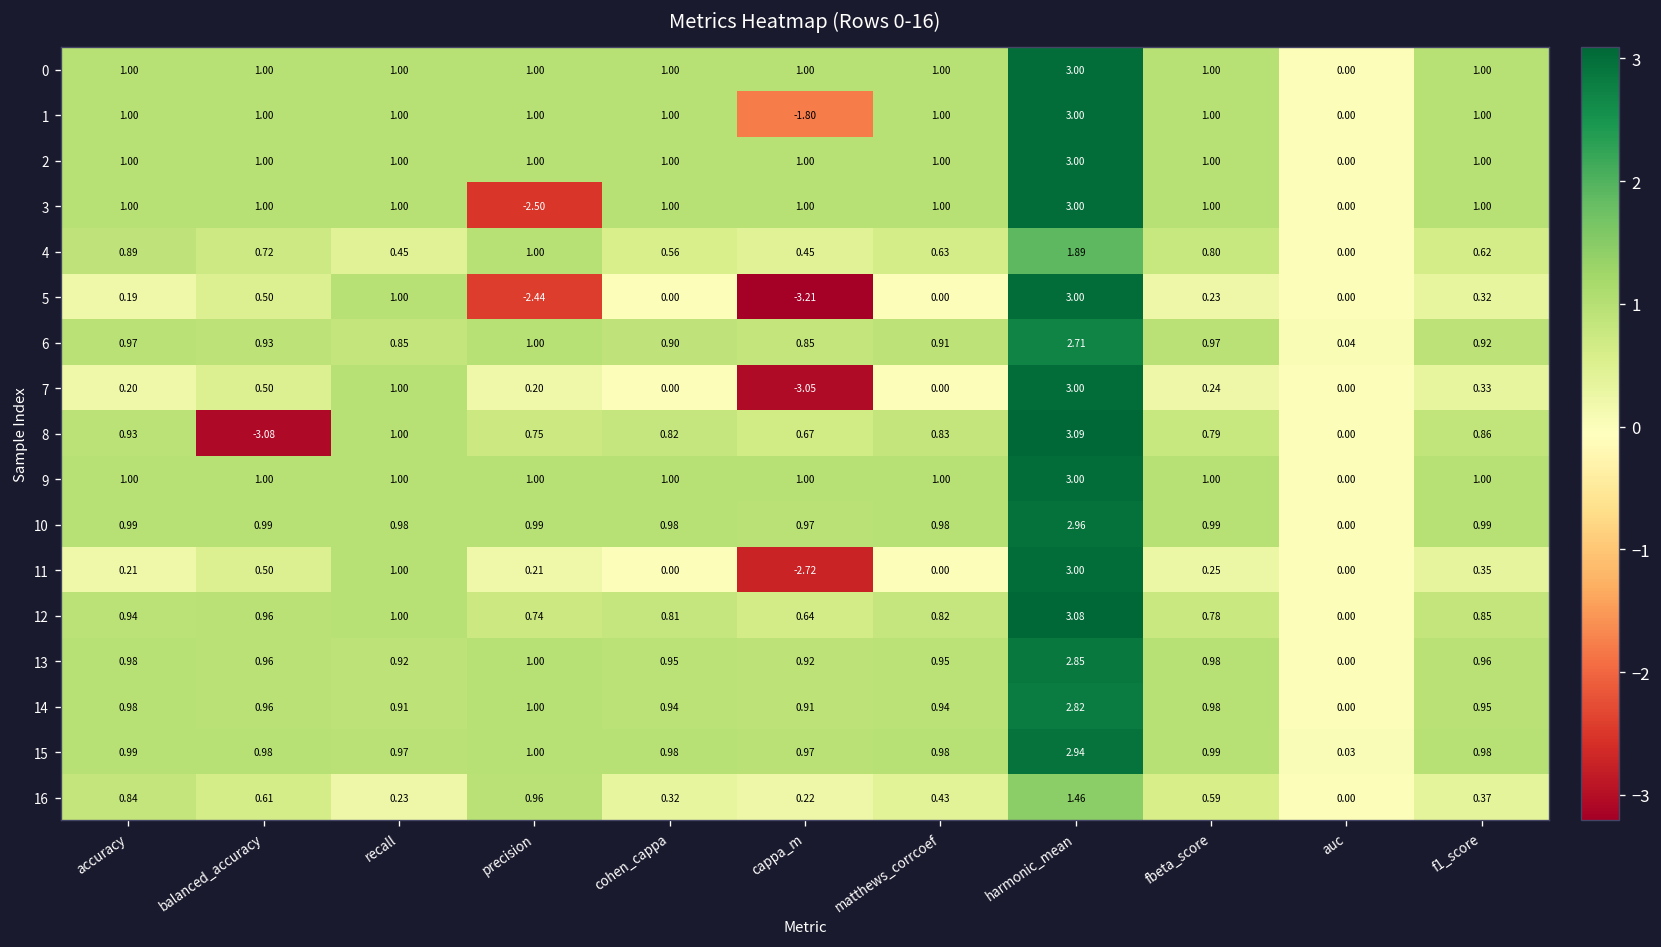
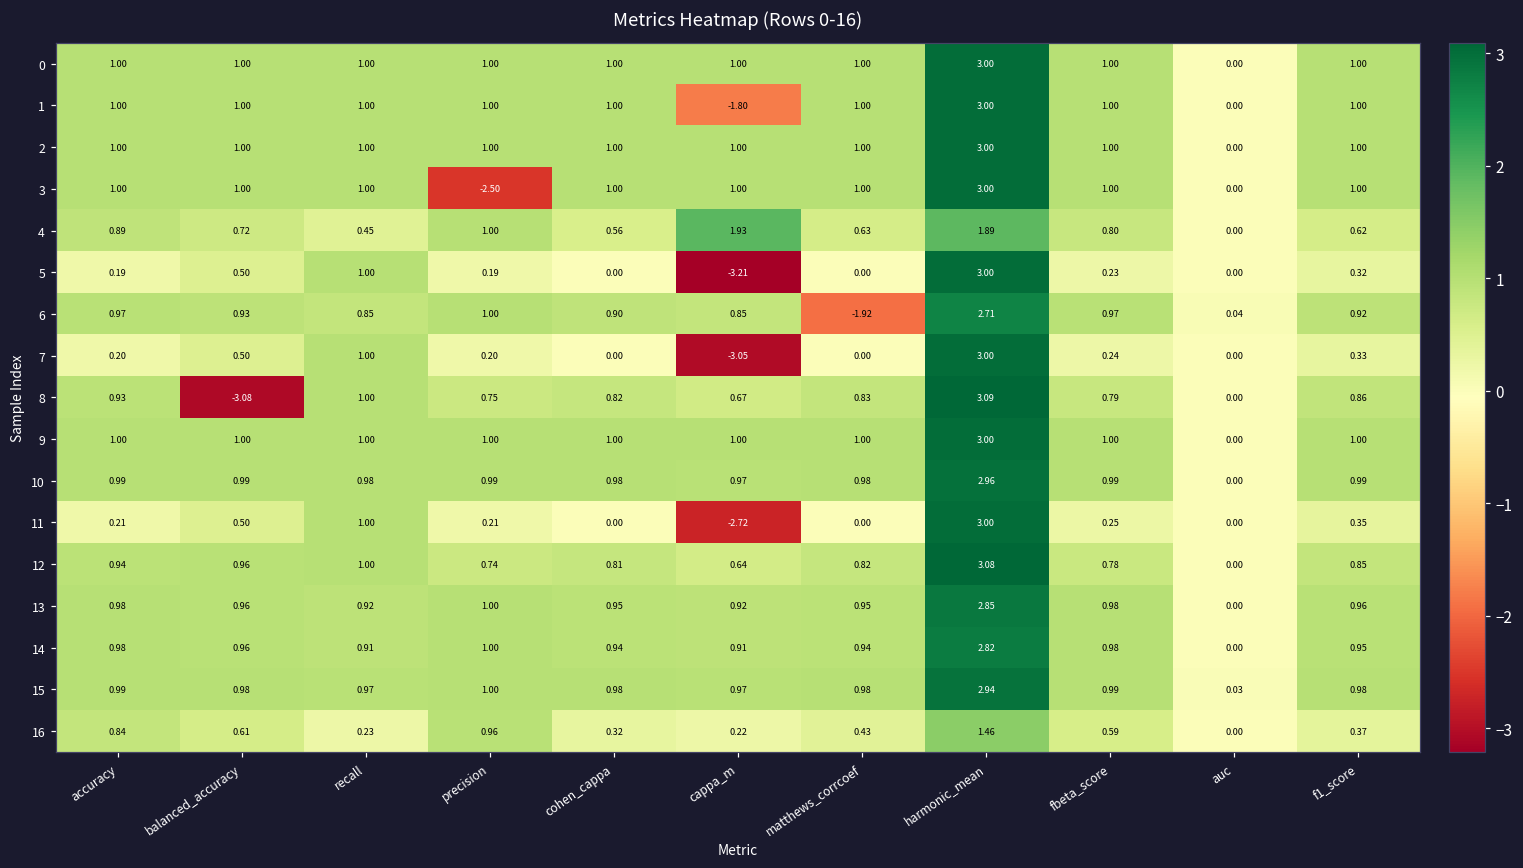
  {
    "0": {
      "accuracy": 1.00,
      "balanced_accuracy": 1.00,
      "recall": 1.00,
      "precision": 1.00,
      "cohen_cappa": 1.00,
      "cappa_m": 1.00,
      "matthews_corrcoef": 1.00,
      "harmonic_mean": 3.00,
      "fbeta_score": 1.00,
      "auc": 0.00,
      "f1_score": 1.00
    },
    "1": {
      "accuracy": 1.00,
      "balanced_accuracy": 1.00,
      "recall": 1.00,
      "precision": 1.00,
      "cohen_cappa": 1.00,
      "cappa_m": -1.80,
      "matthews_corrcoef": 1.00,
      "harmonic_mean": 3.00,
      "fbeta_score": 1.00,
      "auc": 0.00,
      "f1_score": 1.00
    },
    "2": {
      "accuracy": 1.00,
      "balanced_accuracy": 1.00,
      "recall": 1.00,
      "precision": 1.00,
      "cohen_cappa": 1.00,
      "cappa_m": 1.00,
      "matthews_corrcoef": 1.00,
      "harmonic_mean": 3.00,
      "fbeta_score": 1.00,
      "auc": 0.00,
      "f1_score": 1.00
    },
    "3": {
      "accuracy": 1.00,
      "balanced_accuracy": 1.00,
      "recall": 1.00,
      "precision": -2.50,
      "cohen_cappa": 1.00,
      "cappa_m": 1.00,
      "matthews_corrcoef": 1.00,
      "harmonic_mean": 3.00,
      "fbeta_score": 1.00,
      "auc": 0.00,
      "f1_score": 1.00
    },
    "4": {
      "accuracy": 0.89,
      "balanced_accuracy": 0.72,
      "recall": 0.45,
      "precision": 1.00,
      "cohen_cappa": 0.56,
-     "cappa_m": 0.45,
+     "cappa_m": 1.93,
      "matthews_corrcoef": 0.63,
      "harmonic_mean": 1.89,
      "fbeta_score": 0.80,
      "auc": 0.00,
      "f1_score": 0.62
    },
    "5": {
      "accuracy": 0.19,
      "balanced_accuracy": 0.50,
      "recall": 1.00,
-     "precision": -2.44,
+     "precision": 0.19,
      "cohen_cappa": 0.00,
      "cappa_m": -3.21,
      "matthews_corrcoef": 0.00,
      "harmonic_mean": 3.00,
      "fbeta_score": 0.23,
      "auc": 0.00,
      "f1_score": 0.32
    },
    "6": {
      "accuracy": 0.97,
      "balanced_accuracy": 0.93,
      "recall": 0.85,
      "precision": 1.00,
      "cohen_cappa": 0.90,
      "cappa_m": 0.85,
-     "matthews_corrcoef": 0.91,
+     "matthews_corrcoef": -1.92,
      "harmonic_mean": 2.71,
      "fbeta_score": 0.97,
      "auc": 0.04,
      "f1_score": 0.92
    },
    "7": {
      "accuracy": 0.20,
      "balanced_accuracy": 0.50,
      "recall": 1.00,
      "precision": 0.20,
      "cohen_cappa": 0.00,
      "cappa_m": -3.05,
      "matthews_corrcoef": 0.00,
      "harmonic_mean": 3.00,
      "fbeta_score": 0.24,
      "auc": 0.00,
      "f1_score": 0.33
    },
    "8": {
      "accuracy": 0.93,
      "balanced_accuracy": -3.08,
      "recall": 1.00,
      "precision": 0.75,
      "cohen_cappa": 0.82,
      "cappa_m": 0.67,
      "matthews_corrcoef": 0.83,
      "harmonic_mean": 3.09,
      "fbeta_score": 0.79,
      "auc": 0.00,
      "f1_score": 0.86
    },
    "9": {
      "accuracy": 1.00,
      "balanced_accuracy": 1.00,
      "recall": 1.00,
      "precision": 1.00,
      "cohen_cappa": 1.00,
      "cappa_m": 1.00,
      "matthews_corrcoef": 1.00,
      "harmonic_mean": 3.00,
      "fbeta_score": 1.00,
      "auc": 0.00,
      "f1_score": 1.00
    },
    "10": {
      "accuracy": 0.99,
      "balanced_accuracy": 0.99,
      "recall": 0.98,
      "precision": 0.99,
      "cohen_cappa": 0.98,
      "cappa_m": 0.97,
      "matthews_corrcoef": 0.98,
      "harmonic_mean": 2.96,
      "fbeta_score": 0.99,
      "auc": 0.00,
      "f1_score": 0.99
    },
    "11": {
      "accuracy": 0.21,
      "balanced_accuracy": 0.50,
      "recall": 1.00,
      "precision": 0.21,
      "cohen_cappa": 0.00,
      "cappa_m": -2.72,
      "matthews_corrcoef": 0.00,
      "harmonic_mean": 3.00,
      "fbeta_score": 0.25,
      "auc": 0.00,
      "f1_score": 0.35
    },
    "12": {
      "accuracy": 0.94,
      "balanced_accuracy": 0.96,
      "recall": 1.00,
      "precision": 0.74,
      "cohen_cappa": 0.81,
      "cappa_m": 0.64,
      "matthews_corrcoef": 0.82,
      "harmonic_mean": 3.08,
      "fbeta_score": 0.78,
      "auc": 0.00,
      "f1_score": 0.85
    },
    "13": {
      "accuracy": 0.98,
      "balanced_accuracy": 0.96,
      "recall": 0.92,
      "precision": 1.00,
      "cohen_cappa": 0.95,
      "cappa_m": 0.92,
      "matthews_corrcoef": 0.95,
      "harmonic_mean": 2.85,
      "fbeta_score": 0.98,
      "auc": 0.00,
      "f1_score": 0.96
    },
    "14": {
      "accuracy": 0.98,
      "balanced_accuracy": 0.96,
      "recall": 0.91,
      "precision": 1.00,
      "cohen_cappa": 0.94,
      "cappa_m": 0.91,
      "matthews_corrcoef": 0.94,
      "harmonic_mean": 2.82,
      "fbeta_score": 0.98,
      "auc": 0.00,
      "f1_score": 0.95
    },
    "15": {
      "accuracy": 0.99,
      "balanced_accuracy": 0.98,
      "recall": 0.97,
      "precision": 1.00,
      "cohen_cappa": 0.98,
      "cappa_m": 0.97,
      "matthews_corrcoef": 0.98,
      "harmonic_mean": 2.94,
      "fbeta_score": 0.99,
      "auc": 0.03,
      "f1_score": 0.98
    },
    "16": {
      "accuracy": 0.84,
      "balanced_accuracy": 0.61,
      "recall": 0.23,
      "precision": 0.96,
      "cohen_cappa": 0.32,
      "cappa_m": 0.22,
      "matthews_corrcoef": 0.43,
      "harmonic_mean": 1.46,
      "fbeta_score": 0.59,
      "auc": 0.00,
      "f1_score": 0.37
    }
  }
